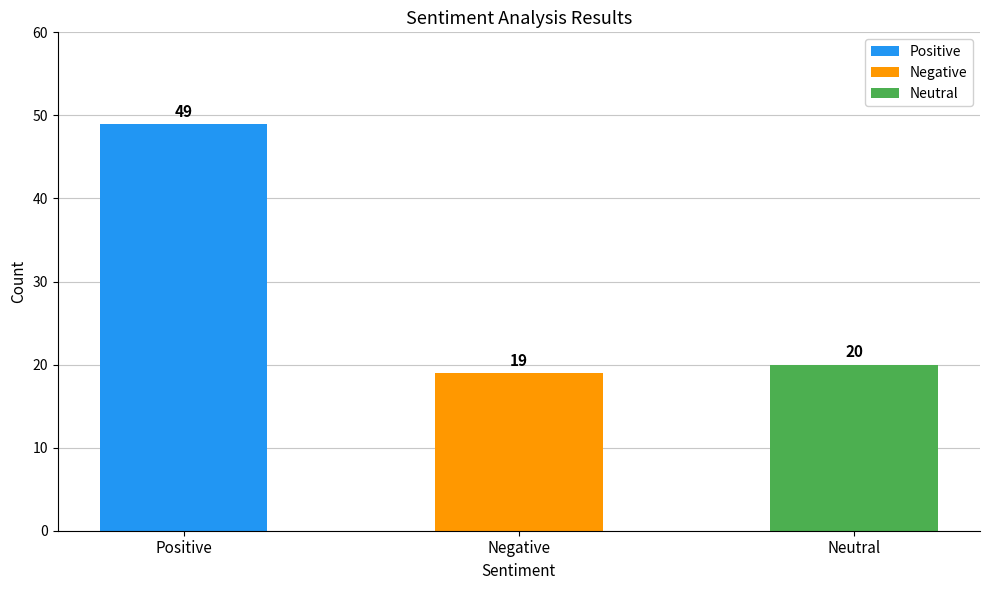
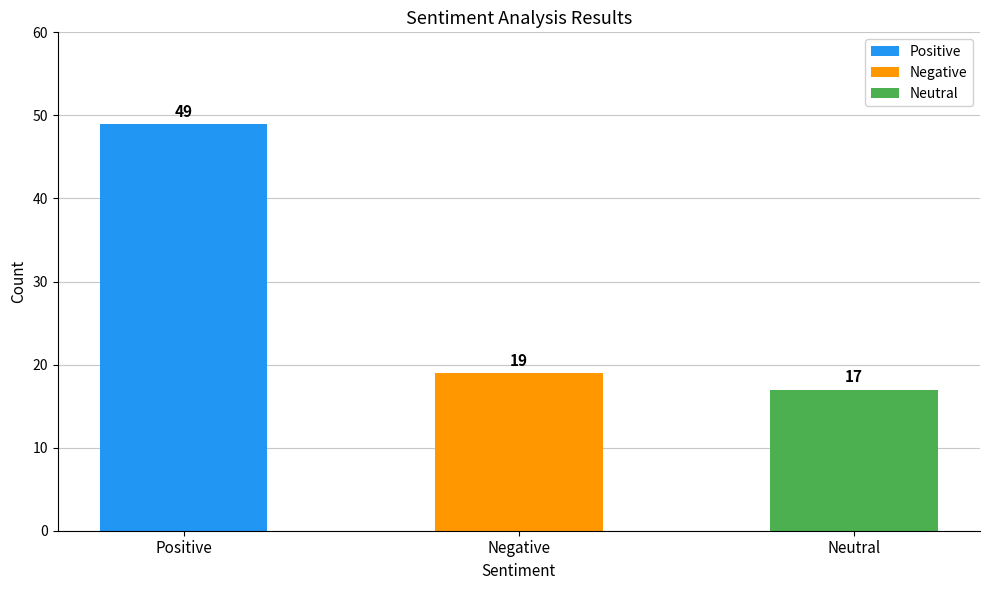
  {
    "Positive": 49,
    "Negative": 19,
-   "Neutral": 20
+   "Neutral": 17
  }
